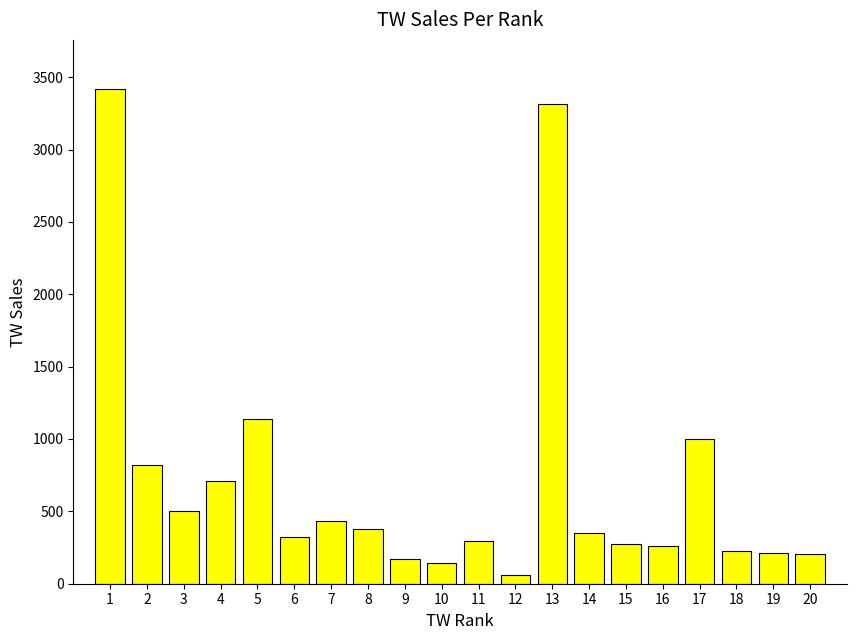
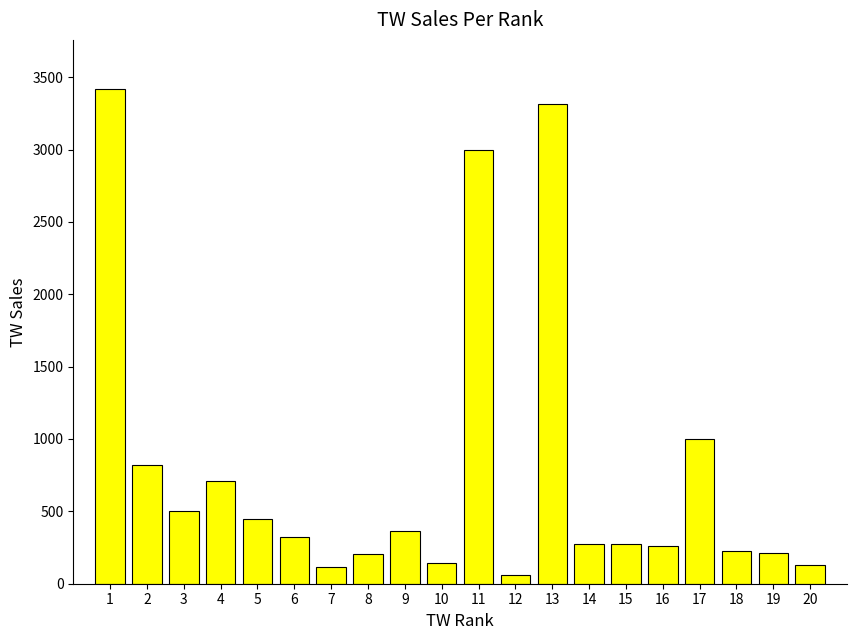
  {
    "1": 3420,
    "2": 820,
    "3": 500,
    "4": 710,
-   "5": 1140,
+   "5": 440,
    "6": 320,
-   "7": 430,
-   "8": 380,
-   "9": 170,
+   "7": 120,
+   "8": 210,
+   "9": 360,
    "10": 140,
-   "11": 290,
+   "11": 2990,
    "12": 60,
    "13": 3320,
-   "14": 350,
+   "14": 270,
    "15": 270,
    "16": 260,
    "17": 1000,
    "18": 230,
    "19": 210,
-   "20": 210
+   "20": 130
  }
